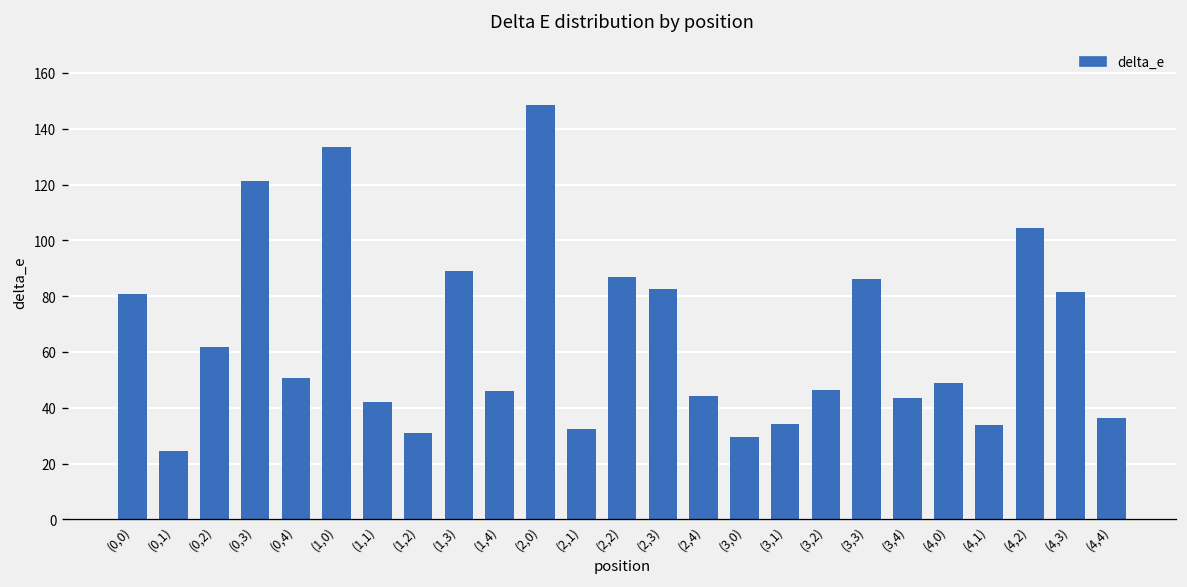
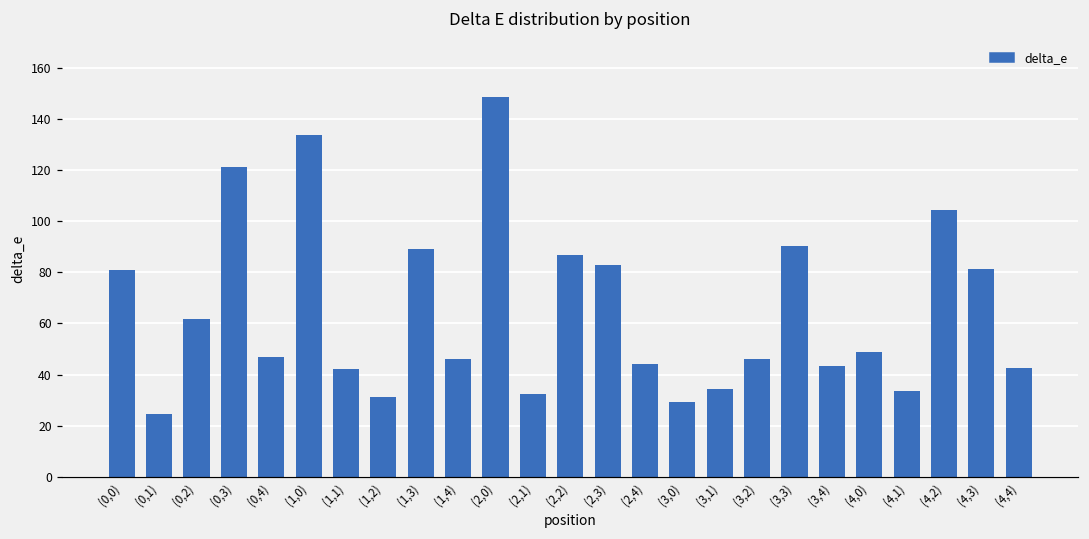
  {
    "(0,0)": 81,
    "(0,1)": 25,
    "(0,2)": 62,
    "(0,3)": 121,
-   "(0,4)": 51,
+   "(0,4)": 47,
    "(1,0)": 134,
    "(1,1)": 42,
    "(1,2)": 31,
    "(1,3)": 89,
    "(1,4)": 46,
    "(2,0)": 148,
    "(2,1)": 32,
    "(2,2)": 87,
    "(2,3)": 83,
    "(2,4)": 44,
    "(3,0)": 29,
    "(3,1)": 34,
    "(3,2)": 46,
-   "(3,3)": 86,
+   "(3,3)": 90,
    "(3,4)": 43,
    "(4,0)": 49,
    "(4,1)": 34,
    "(4,2)": 104,
    "(4,3)": 81,
-   "(4,4)": 36
+   "(4,4)": 43
  }
